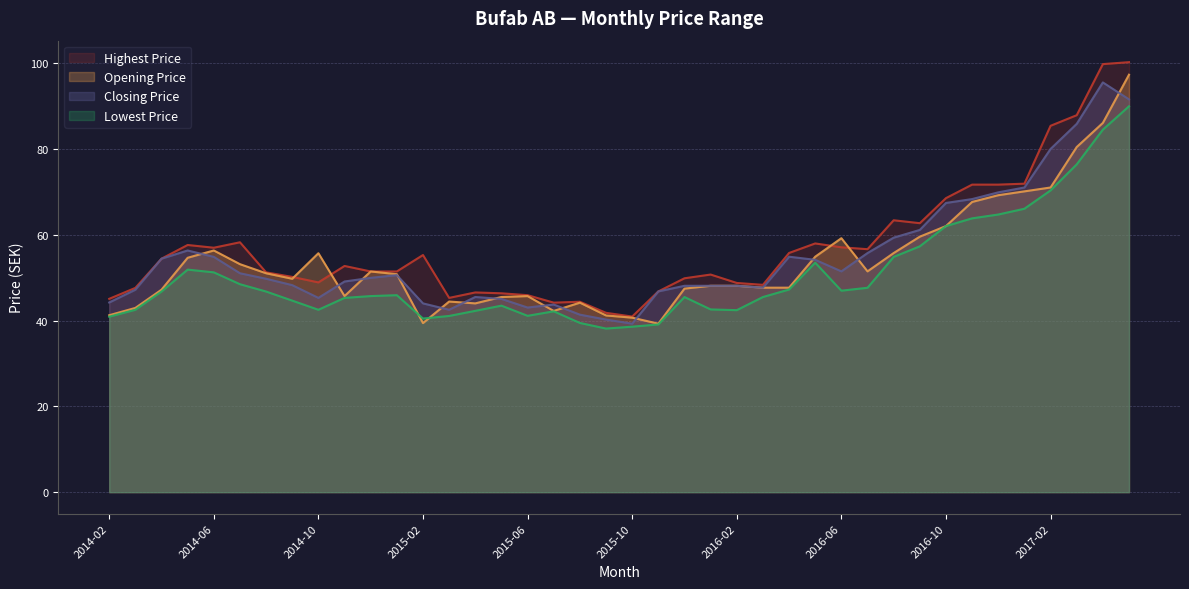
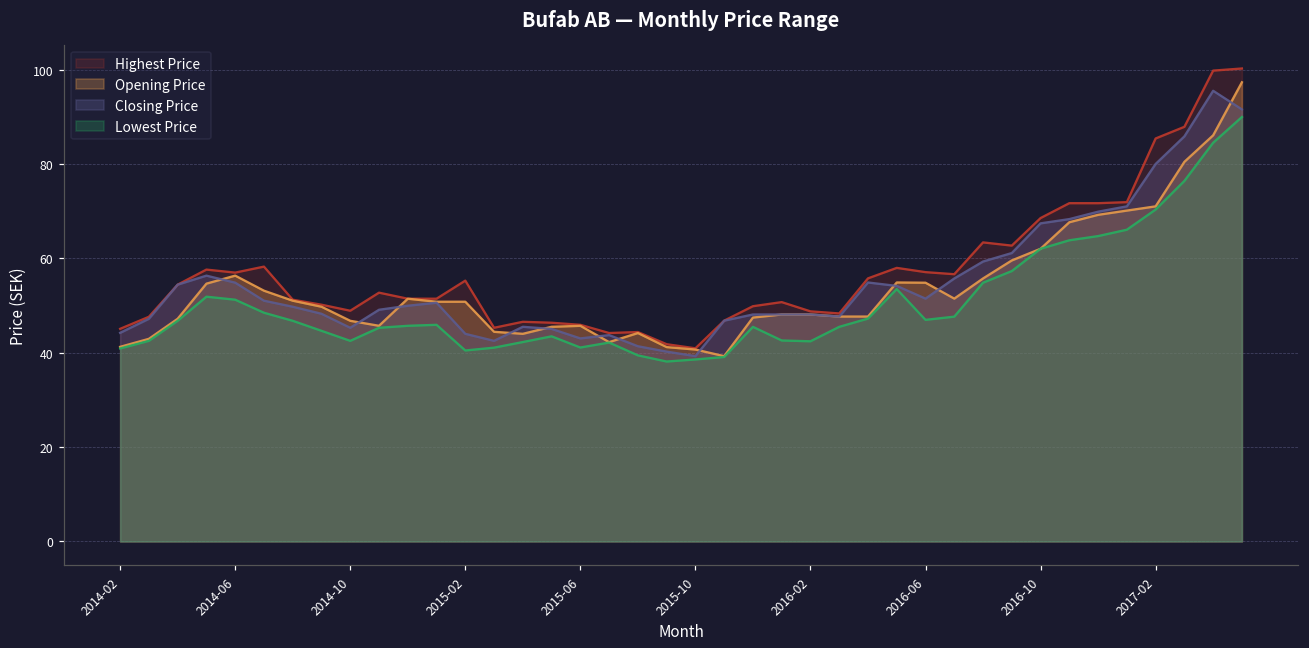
  {
    "Opening Price": {
      "2014-06": 56,
-     "2014-10": 56,
-     "2015-02": 39,
-     "2016-06": 59,
+     "2014-10": 47,
+     "2015-02": 51,
+     "2016-06": 55,
      "2017-02": 71
    }
  }
